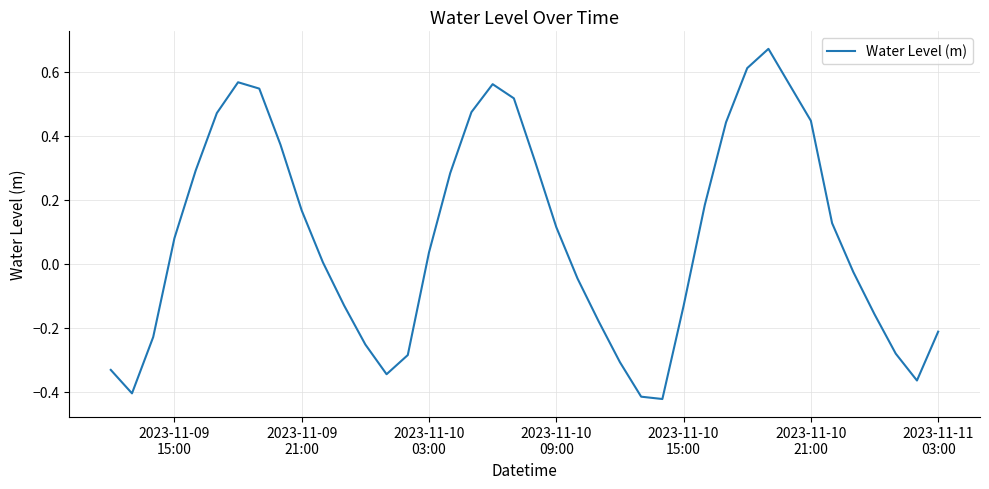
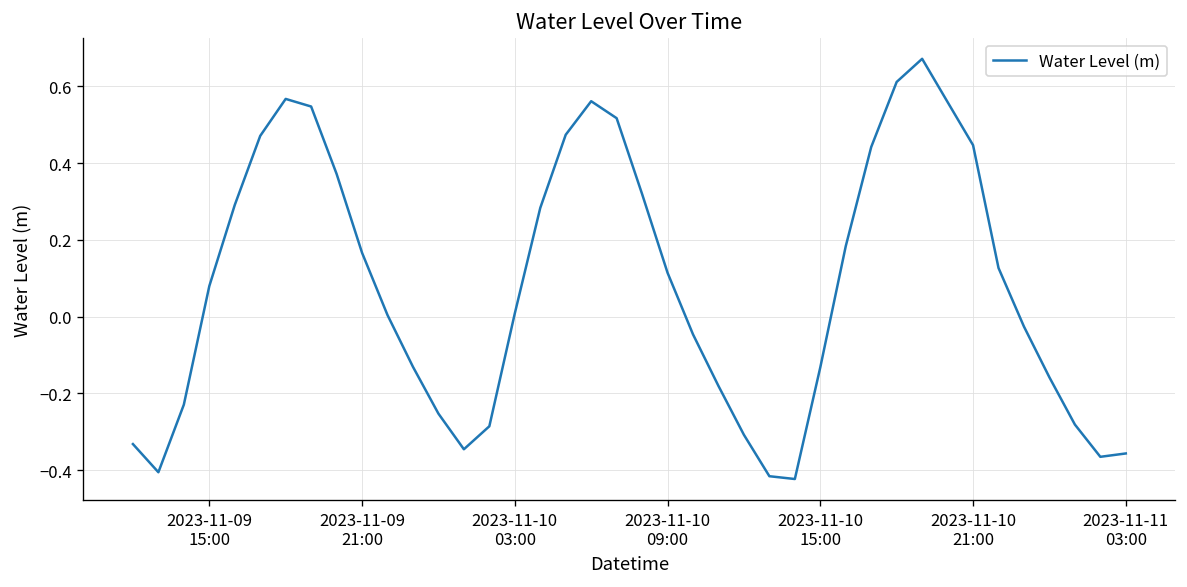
  {
    "2023-11-09 15:00": 0.08,
    "2023-11-09 21:00": 0.17,
-   "2023-11-10 03:00": 0.04,
+   "2023-11-10 03:00": 0.01,
    "2023-11-10 09:00": 0.11,
    "2023-11-10 15:00": -0.13,
    "2023-11-10 21:00": 0.45,
-   "2023-11-11 03:00": -0.21
+   "2023-11-11 03:00": -0.36
  }
